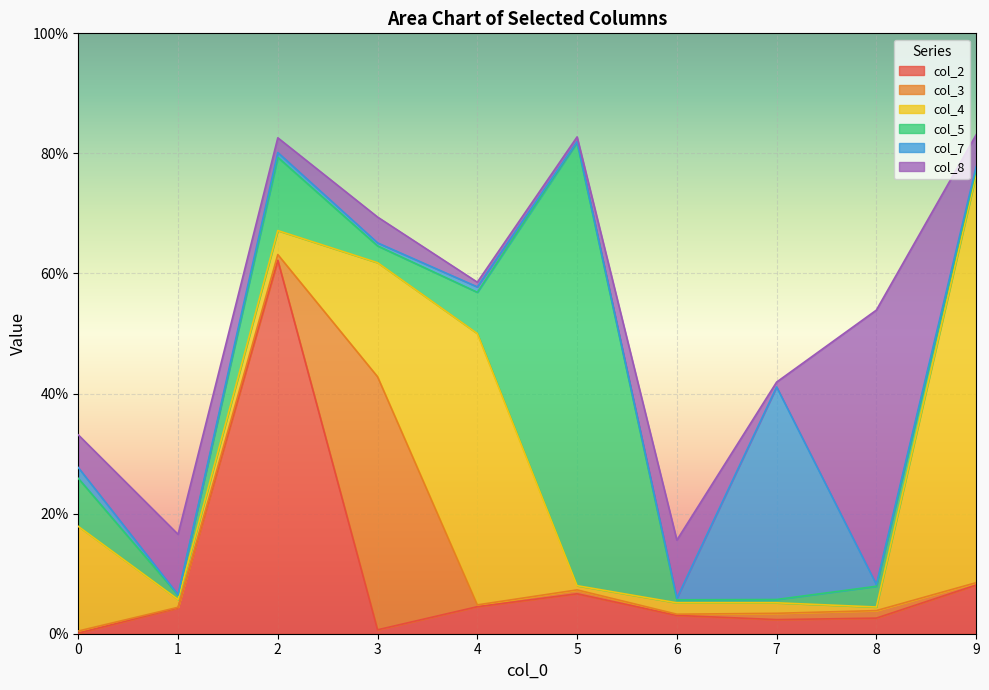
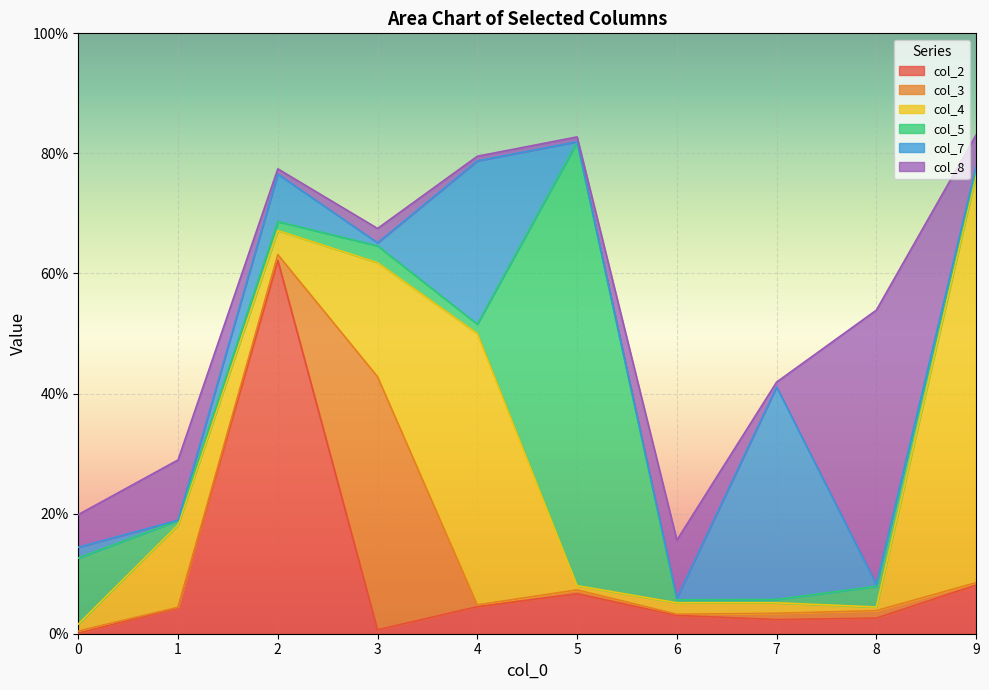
  {
    "col_4": {
-     "0": "17%",
-     "1": "1%",
+     "0": "1%",
+     "1": "14%",
      "2": "4%",
      "3": "19%",
      "4": "45%",
      "5": "1%",
      "6": "2%",
      "7": "2%",
      "8": "1%",
      "9": "68%"
    },
    "col_5": {
-     "0": "8%",
-     "2": "12%",
+     "0": "11%",
+     "2": "2%",
      "3": "3%",
-     "4": "7%",
+     "4": "2%",
      "7": "1%",
      "9": "1%"
    },
    "col_7": {
      "0": "2%",
-     "2": "1%",
+     "2": "8%",
      "3": "1%",
-     "4": "1%",
+     "4": "27%",
      "7": "35%",
      "9": "1%"
    },
    "col_8": {
      "0": "5%",
      "1": "10%",
-     "2": "2%",
-     "3": "4%",
+     "2": "1%",
+     "3": "2%",
      "4": "1%",
      "5": "1%",
      "6": "10%",
      "7": "1%",
      "8": "46%",
      "9": "5%"
    }
  }
